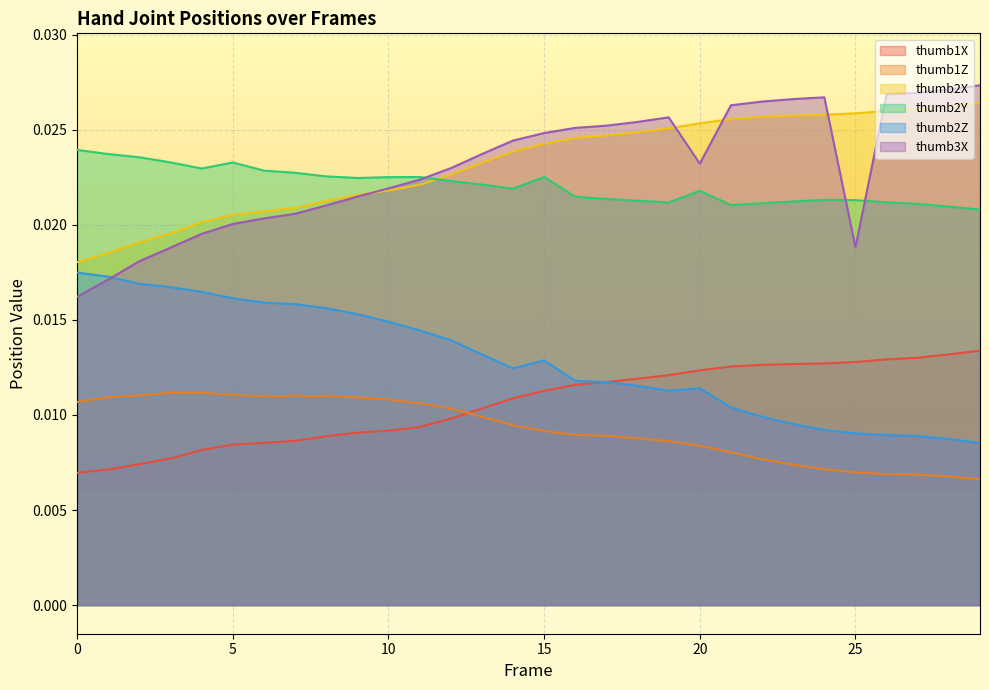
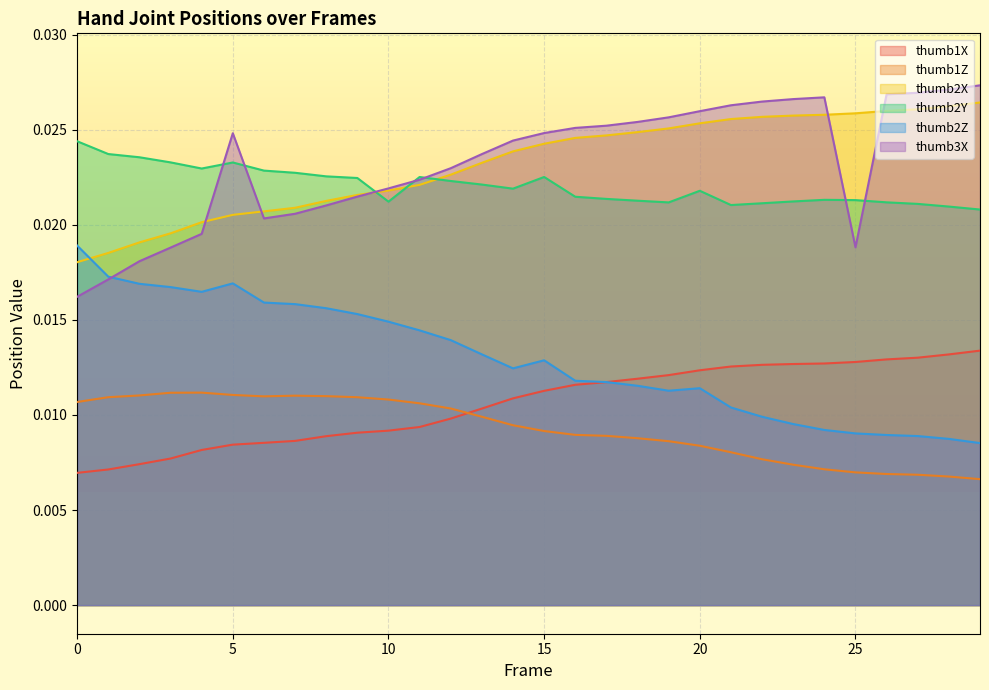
  {
    "thumb2Y": {
-     "0": 0.0239,
+     "0": 0.0244,
      "5": 0.0233,
-     "10": 0.0225,
+     "10": 0.0212,
      "15": 0.0225,
      "20": 0.0218,
      "25": 0.0213
    },
    "thumb2Z": {
-     "0": 0.0175,
-     "5": 0.0161,
+     "0": 0.0189,
+     "5": 0.0169,
      "10": 0.0149,
      "15": 0.0129,
      "20": 0.0114,
      "25": 0.0090
    },
    "thumb3X": {
      "0": 0.0162,
-     "5": 0.0200,
+     "5": 0.0248,
      "15": 0.0248,
-     "20": 0.0232,
+     "20": 0.0260,
      "25": 0.0188
    }
  }
